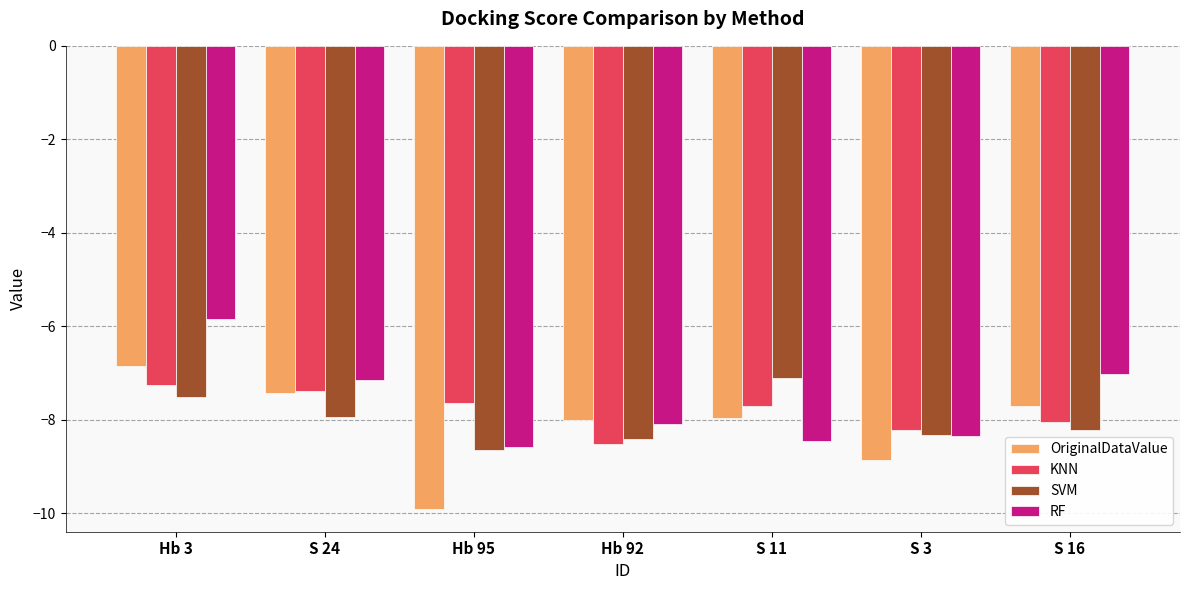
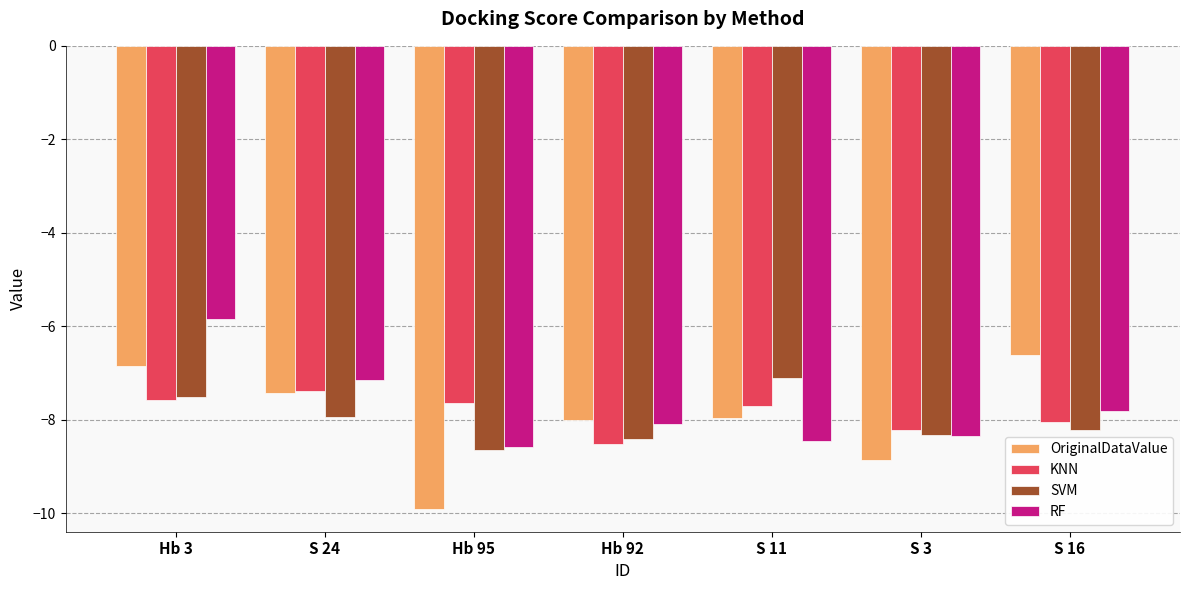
  {
    "OriginalDataValue": {
      "Hb 3": -6.9,
      "S 24": -7.4,
      "Hb 95": -9.9,
      "Hb 92": -8.0,
      "S 11": -8.0,
      "S 3": -8.9,
-     "S 16": -7.7
+     "S 16": -6.6
    },
    "KNN": {
-     "Hb 3": -7.3,
+     "Hb 3": -7.6,
      "S 24": -7.4,
      "Hb 95": -7.6,
      "Hb 92": -8.5,
      "S 11": -7.7,
      "S 3": -8.2,
      "S 16": -8.1
    },
    "SVM": {
      "Hb 3": -7.5,
      "S 24": -7.9,
      "Hb 95": -8.6,
      "Hb 92": -8.4,
      "S 11": -7.1,
      "S 3": -8.3,
      "S 16": -8.2
    },
    "RF": {
      "Hb 3": -5.8,
      "S 24": -7.2,
      "Hb 95": -8.6,
      "Hb 92": -8.1,
      "S 11": -8.5,
      "S 3": -8.3,
-     "S 16": -7.0
+     "S 16": -7.8
    }
  }
